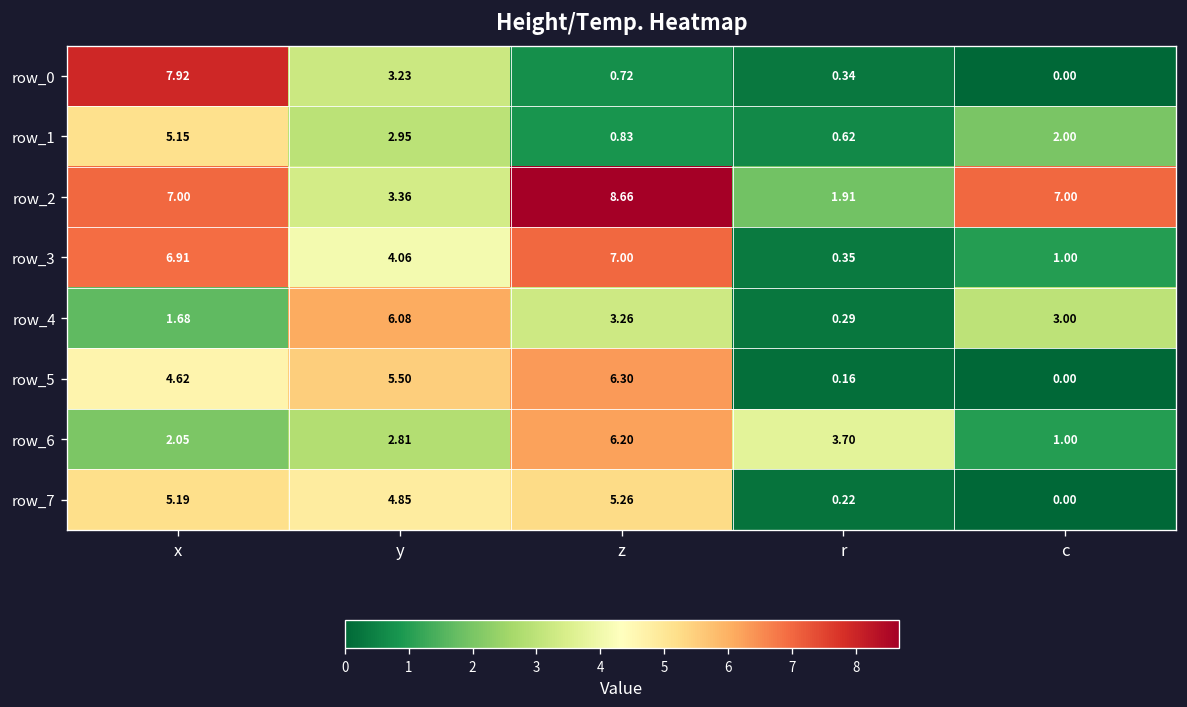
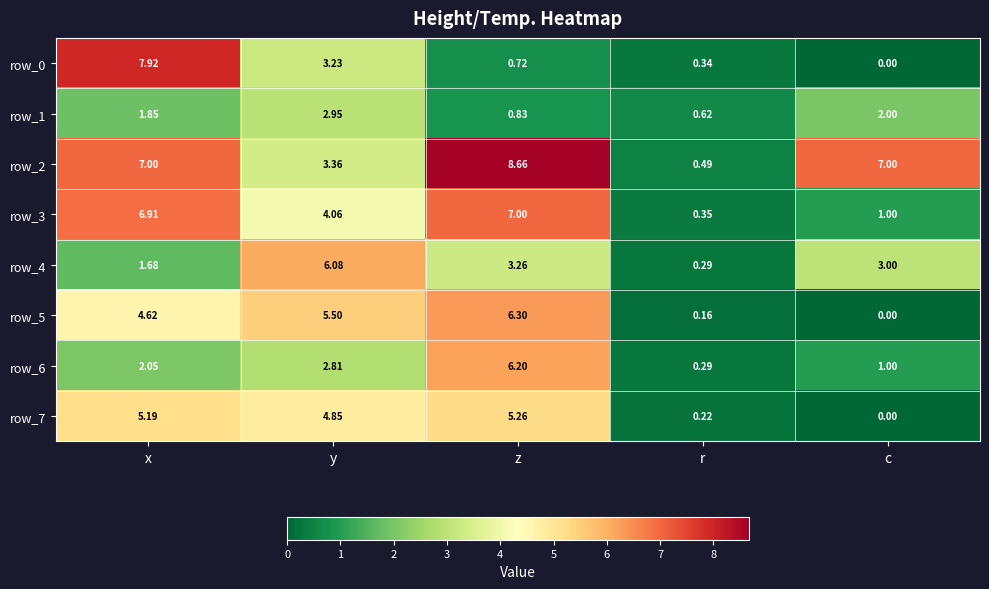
  {
    "row_0": {
      "x": 7.92,
      "y": 3.23,
      "z": 0.72,
      "r": 0.34,
      "c": 0.00
    },
    "row_1": {
-     "x": 5.15,
+     "x": 1.85,
      "y": 2.95,
      "z": 0.83,
      "r": 0.62,
      "c": 2.00
    },
    "row_2": {
      "x": 7.00,
      "y": 3.36,
      "z": 8.66,
-     "r": 1.91,
+     "r": 0.49,
      "c": 7.00
    },
    "row_3": {
      "x": 6.91,
      "y": 4.06,
      "z": 7.00,
      "r": 0.35,
      "c": 1.00
    },
    "row_4": {
      "x": 1.68,
      "y": 6.08,
      "z": 3.26,
      "r": 0.29,
      "c": 3.00
    },
    "row_5": {
      "x": 4.62,
      "y": 5.50,
      "z": 6.30,
      "r": 0.16,
      "c": 0.00
    },
    "row_6": {
      "x": 2.05,
      "y": 2.81,
      "z": 6.20,
-     "r": 3.70,
+     "r": 0.29,
      "c": 1.00
    },
    "row_7": {
      "x": 5.19,
      "y": 4.85,
      "z": 5.26,
      "r": 0.22,
      "c": 0.00
    }
  }
